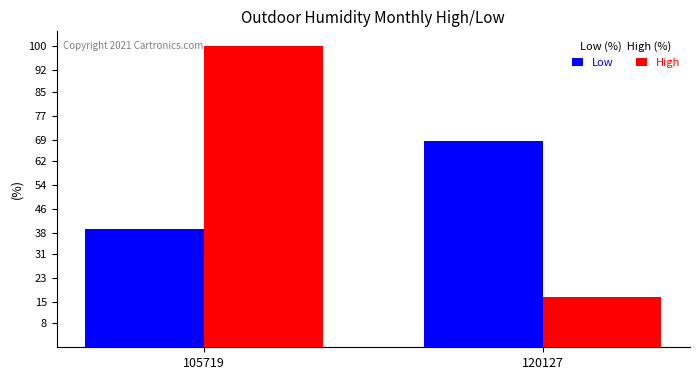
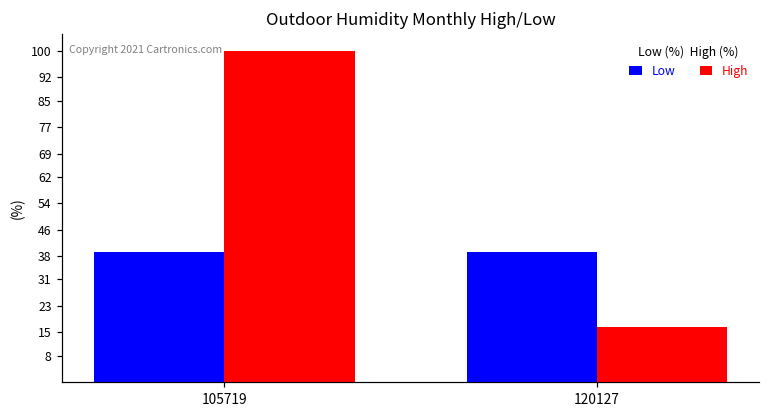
  {
    "Low": {
      "105719": 39,
-     "120127": 69
+     "120127": 39
    },
    "High": {
      "105719": 100,
      "120127": 17
    }
  }
